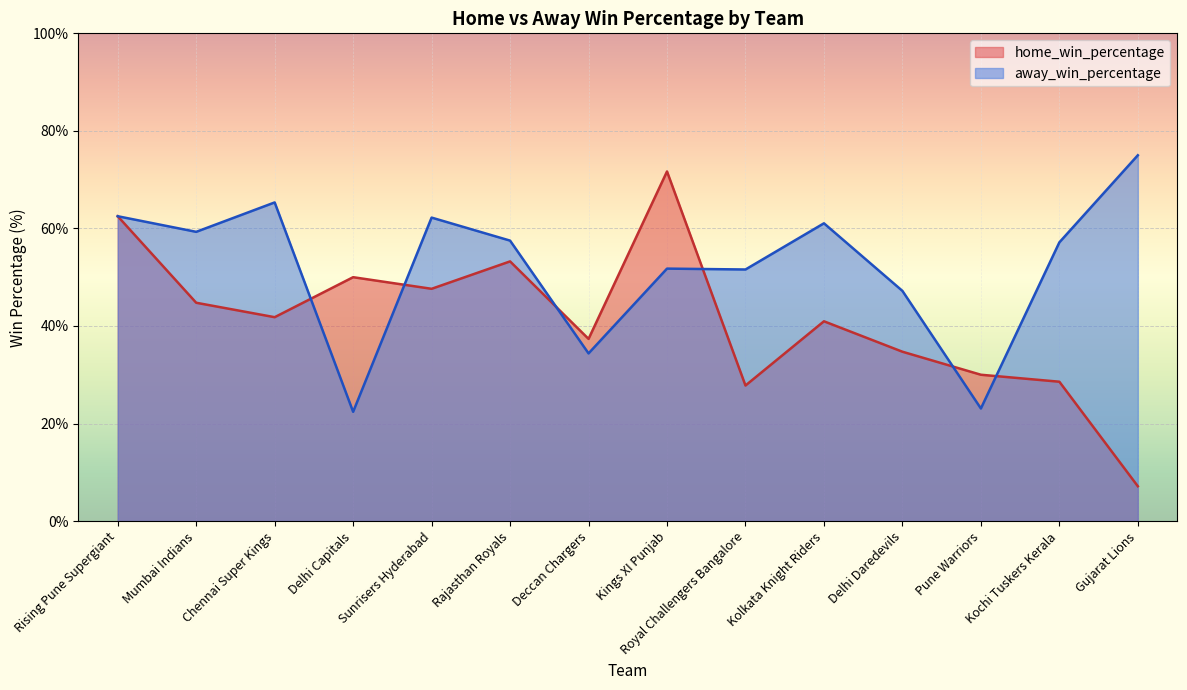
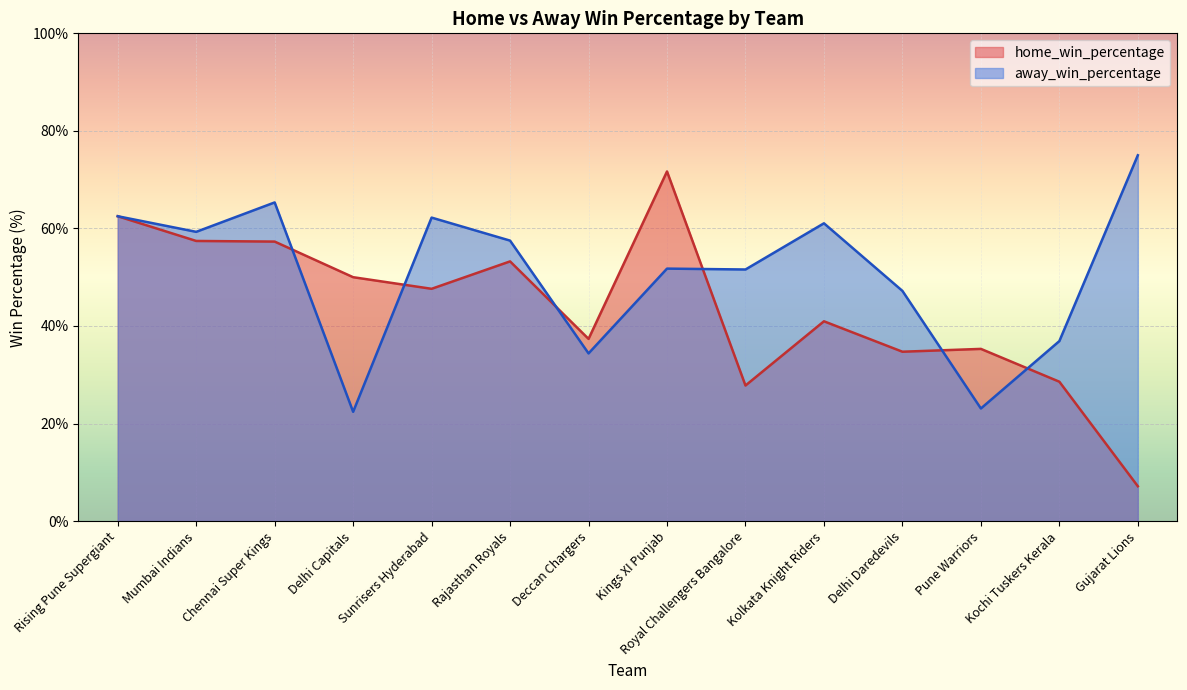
  {
    "home_win_percentage": {
-     "Mumbai Indians": "45%",
-     "Chennai Super Kings": "42%",
+     "Mumbai Indians": "57%",
+     "Chennai Super Kings": "57%",
      "Delhi Capitals": "50%",
      "Sunrisers Hyderabad": "48%",
      "Rajasthan Royals": "53%",
      "Deccan Chargers": "37%",
      "Kings XI Punjab": "72%",
      "Royal Challengers Bangalore": "28%",
      "Kolkata Knight Riders": "41%",
      "Delhi Daredevils": "35%",
-     "Pune Warriors": "30%",
+     "Pune Warriors": "35%",
      "Kochi Tuskers Kerala": "29%",
      "Gujarat Lions": "7%"
    },
    "away_win_percentage": {
      "Mumbai Indians": "59%",
      "Chennai Super Kings": "65%",
      "Delhi Capitals": "22%",
      "Sunrisers Hyderabad": "62%",
      "Rajasthan Royals": "58%",
      "Deccan Chargers": "34%",
      "Kings XI Punjab": "52%",
      "Royal Challengers Bangalore": "52%",
      "Kolkata Knight Riders": "61%",
      "Delhi Daredevils": "47%",
      "Pune Warriors": "23%",
-     "Kochi Tuskers Kerala": "57%",
+     "Kochi Tuskers Kerala": "37%",
      "Gujarat Lions": "75%"
    }
  }
